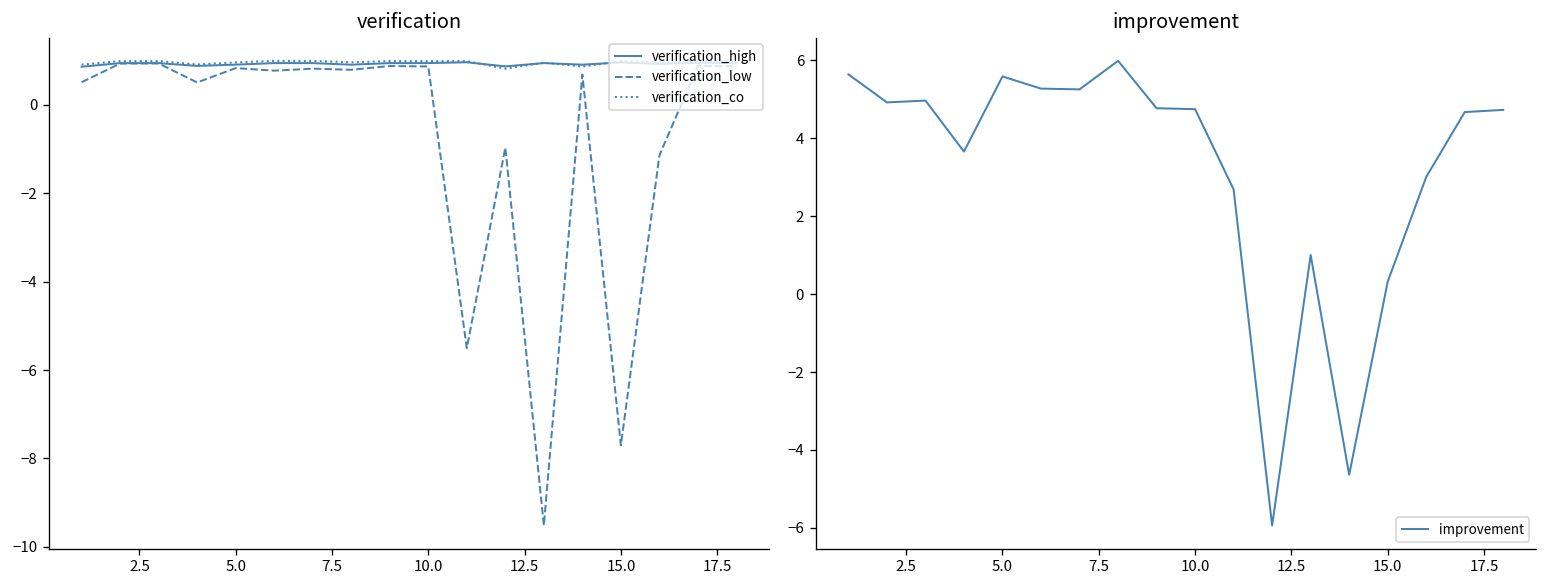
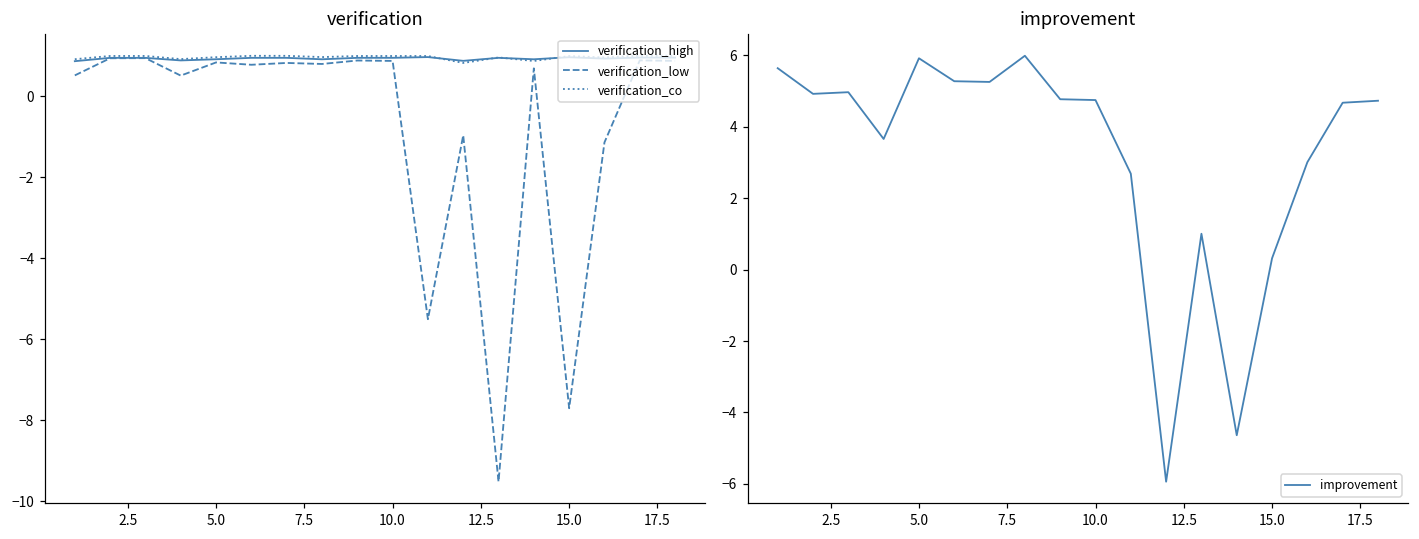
  {
    "improvement": {
-     "5.0": 5.6,
+     "5.0": 5.9,
      "10.0": 4.7,
      "15.0": 0.3
    }
  }
